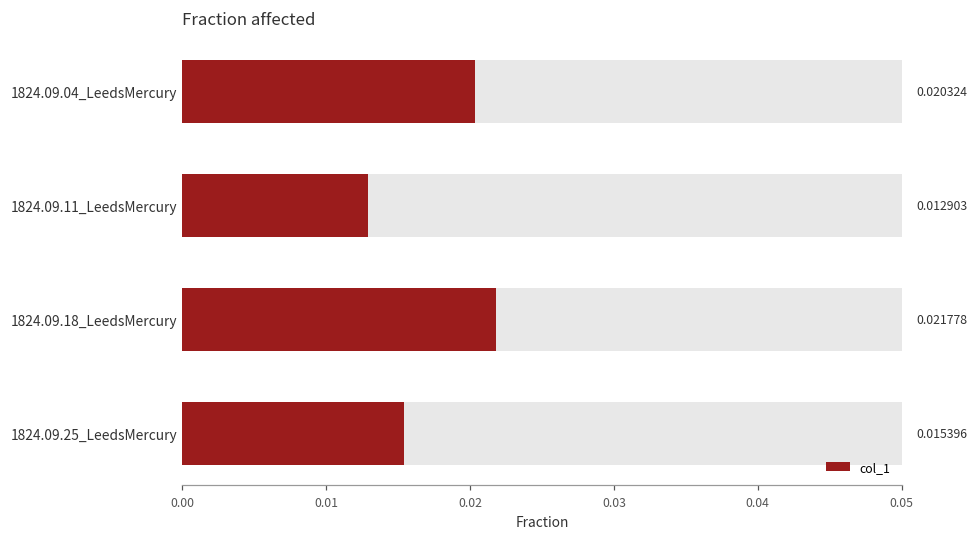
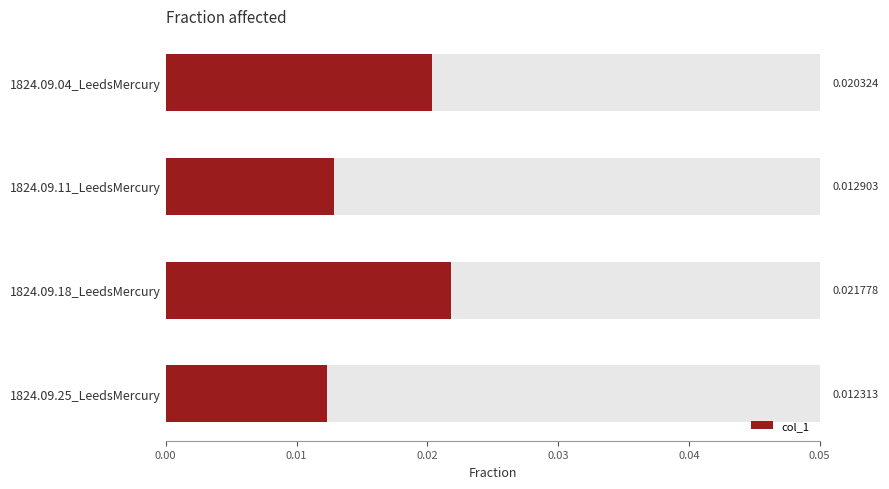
  {
-   "1824.09.25_LeedsMercury": 0.015396
+   "1824.09.25_LeedsMercury": 0.012313
  }
